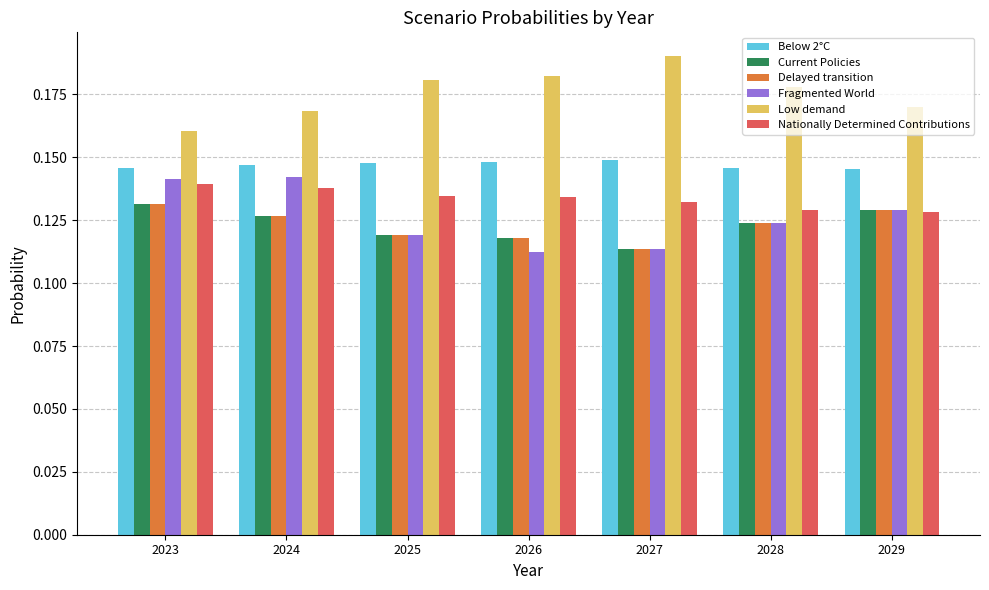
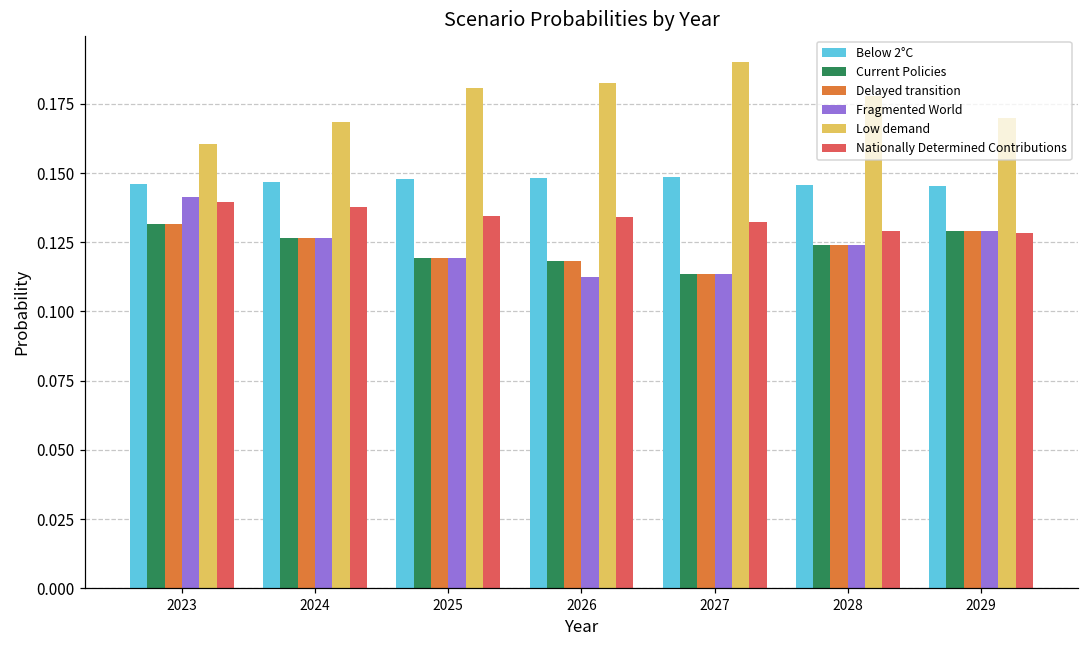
  {
    "Below 2°C": {
      "2023": 0.146,
      "2024": 0.147,
      "2025": 0.148,
      "2026": 0.148,
      "2027": 0.149,
      "2028": 0.146,
      "2029": 0.145
    },
    "Current Policies": {
      "2023": 0.131,
      "2024": 0.127,
      "2025": 0.119,
      "2026": 0.118,
      "2027": 0.114,
      "2028": 0.124,
      "2029": 0.129
    },
    "Fragmented World": {
      "2023": 0.141,
-     "2024": 0.142,
+     "2024": 0.127,
      "2025": 0.119,
      "2026": 0.113,
      "2027": 0.114,
      "2028": 0.124,
      "2029": 0.129
    },
    "Low demand": {
      "2023": 0.161,
      "2024": 0.168,
      "2025": 0.181,
      "2026": 0.183,
      "2027": 0.190
    }
  }
